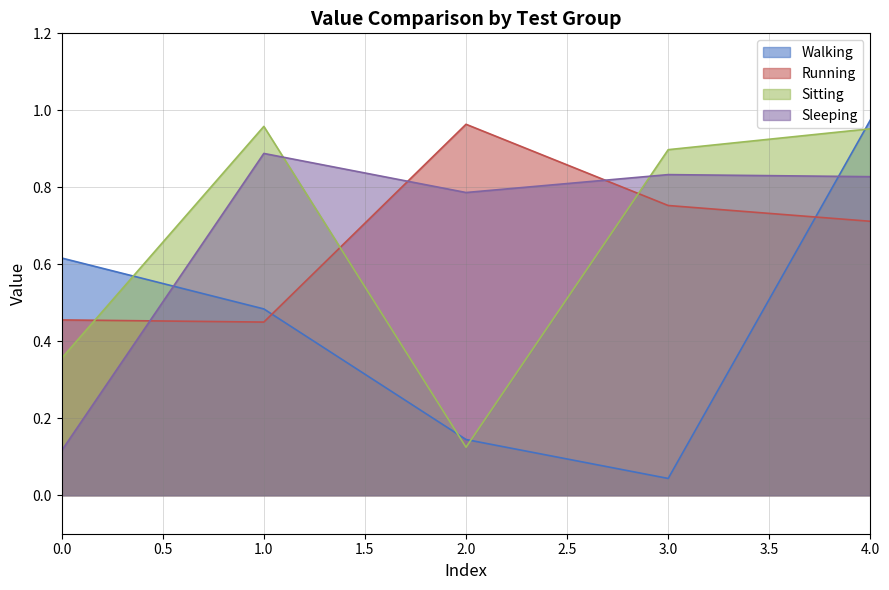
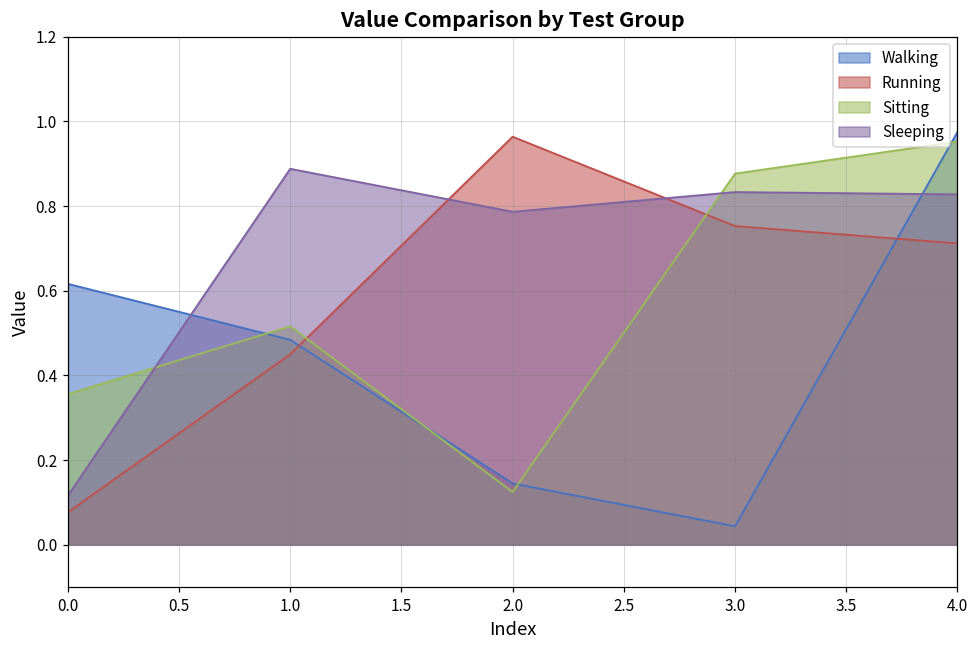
  {
    "Running": {
-     "0.0": 0.46,
+     "0.0": 0.08,
      "1.0": 0.45,
      "2.0": 0.96,
      "3.0": 0.75,
      "4.0": 0.71
    },
    "Sitting": {
      "0.0": 0.36,
-     "1.0": 0.96,
+     "1.0": 0.52,
      "2.0": 0.12,
-     "3.0": 0.90,
+     "3.0": 0.88,
      "4.0": 0.95
    }
  }
